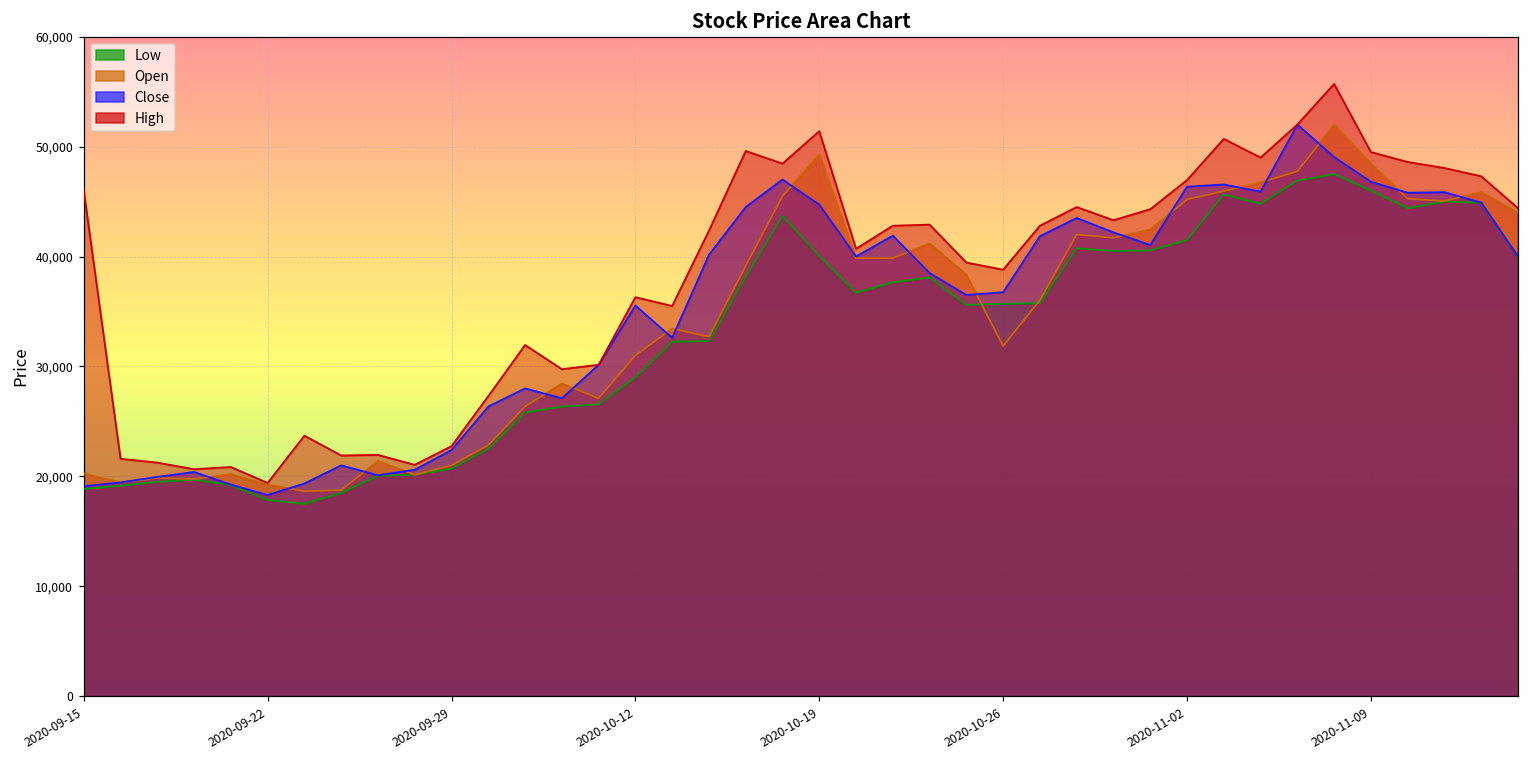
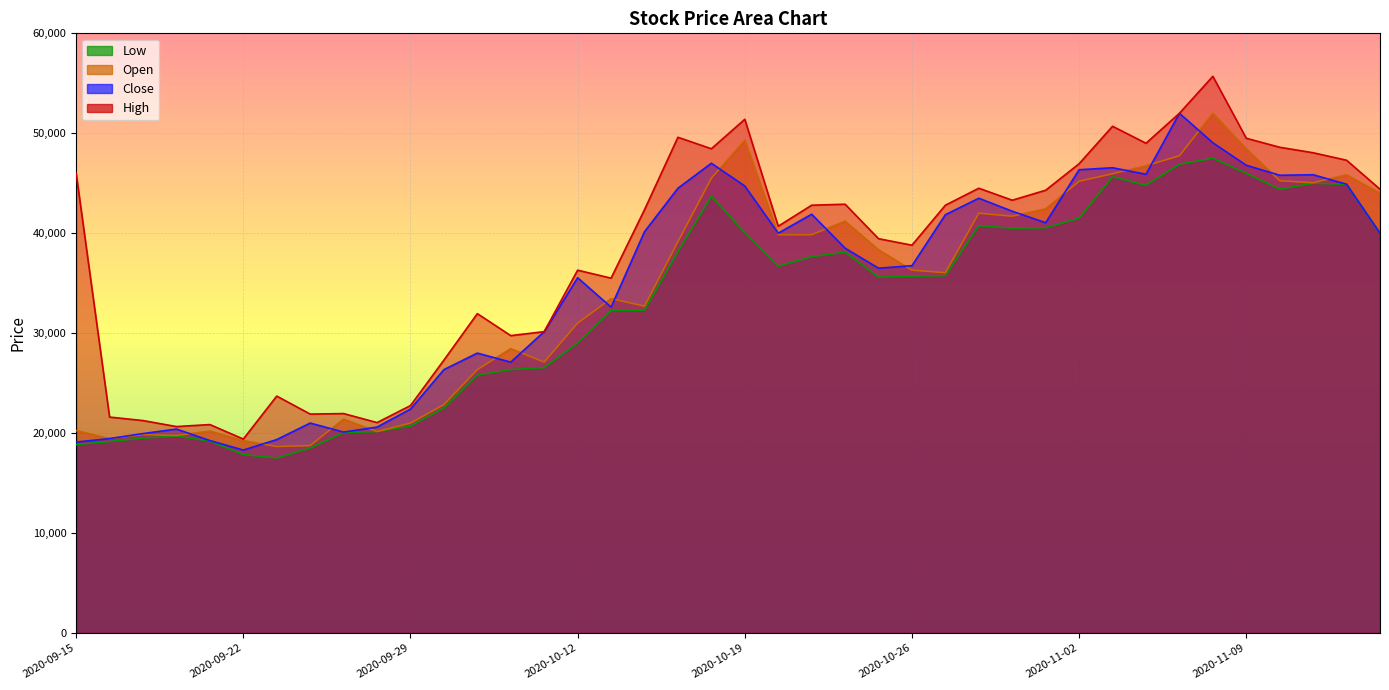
  {
    "Low": {
      "2020-09-22": "18,000",
      "2020-09-29": "21,000",
      "2020-10-12": "29,000",
      "2020-10-19": "40,000",
      "2020-10-26": "36,000",
      "2020-11-02": "42,000",
      "2020-11-09": "46,000"
    },
    "Open": {
      "2020-09-15": "20,000",
      "2020-09-29": "21,000",
      "2020-10-12": "31,000",
      "2020-10-19": "49,000",
-     "2020-10-26": "32,000",
+     "2020-10-26": "36,000",
      "2020-11-02": "45,000",
      "2020-11-09": "48,000"
    },
    "Close": {
      "2020-09-22": "18,000",
      "2020-09-29": "22,000",
      "2020-10-12": "36,000",
      "2020-10-19": "45,000",
      "2020-10-26": "37,000",
      "2020-11-02": "46,000",
      "2020-11-09": "47,000"
    },
    "High": {
      "2020-09-15": "46,000",
      "2020-09-29": "23,000",
      "2020-10-12": "36,000",
      "2020-10-19": "51,000",
      "2020-10-26": "39,000",
      "2020-11-02": "47,000",
      "2020-11-09": "50,000"
    }
  }
